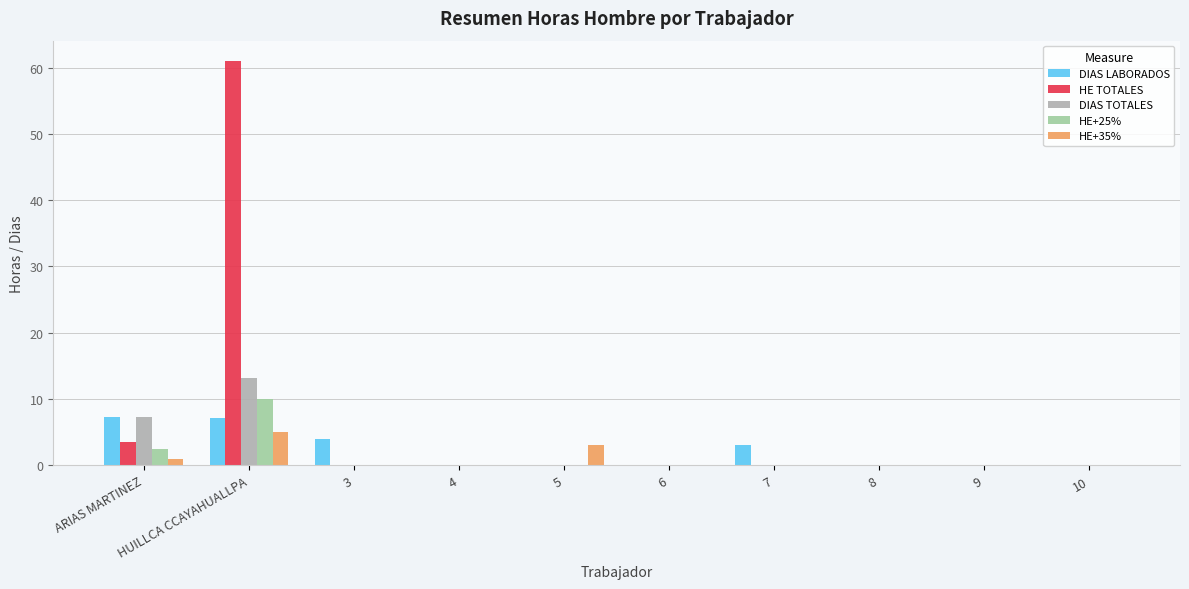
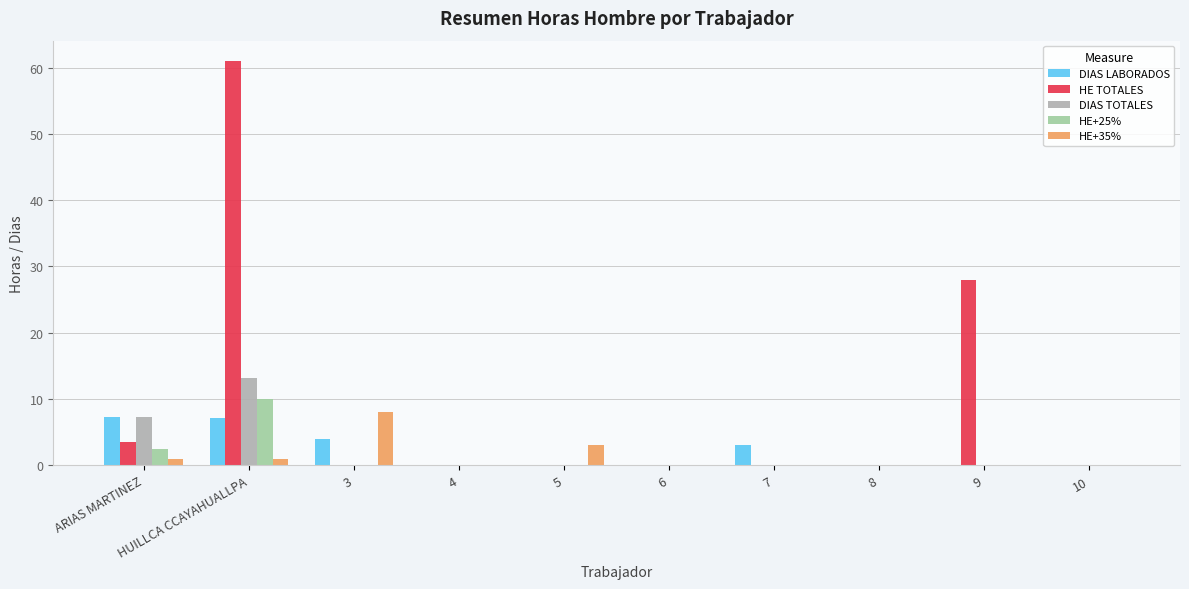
  {
    "DIAS LABORADOS": {
      "ARIAS MARTINEZ": 7,
      "HUILLCA CCAYAHUALLPA": 7,
      "3": 4,
      "4": 0,
      "5": 0,
      "6": 0,
      "7": 3,
      "8": 0,
      "9": 0,
      "10": 0
    },
    "HE TOTALES": {
      "ARIAS MARTINEZ": 4,
      "HUILLCA CCAYAHUALLPA": 61,
      "3": 0,
      "4": 0,
      "5": 0,
      "6": 0,
      "7": 0,
      "8": 0,
-     "9": 0,
+     "9": 28,
      "10": 0
    },
    "HE+35%": {
      "ARIAS MARTINEZ": 1,
-     "HUILLCA CCAYAHUALLPA": 5,
-     "3": 0,
+     "HUILLCA CCAYAHUALLPA": 1,
+     "3": 8,
      "4": 0,
      "5": 3,
      "6": 0,
      "7": 0,
      "8": 0,
      "9": 0,
      "10": 0
    }
  }
